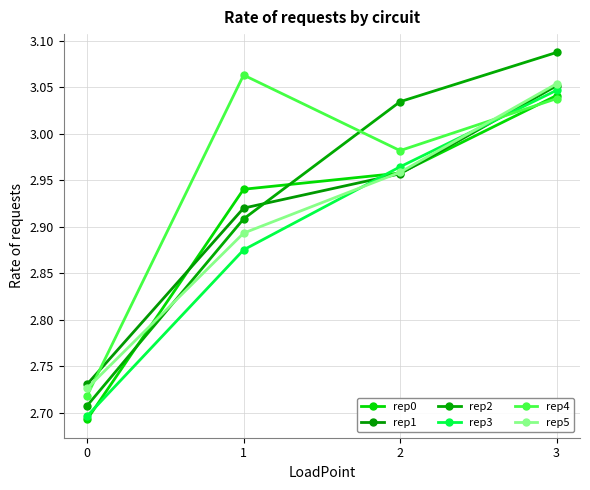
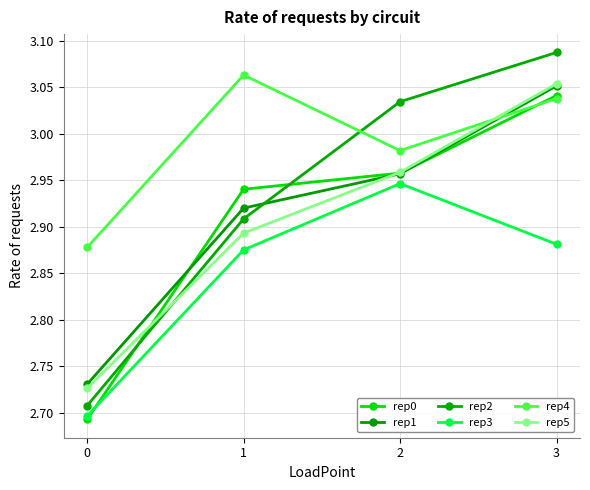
  {
    "rep3": {
      "0": 2.70,
      "1": 2.88,
-     "2": 2.96,
-     "3": 3.05
+     "2": 2.95,
+     "3": 2.88
    },
    "rep4": {
-     "0": 2.72,
+     "0": 2.88,
      "1": 3.06,
      "2": 2.98,
      "3": 3.04
    },
    "rep5": {
      "0": 2.73,
      "1": 2.89
    }
  }
